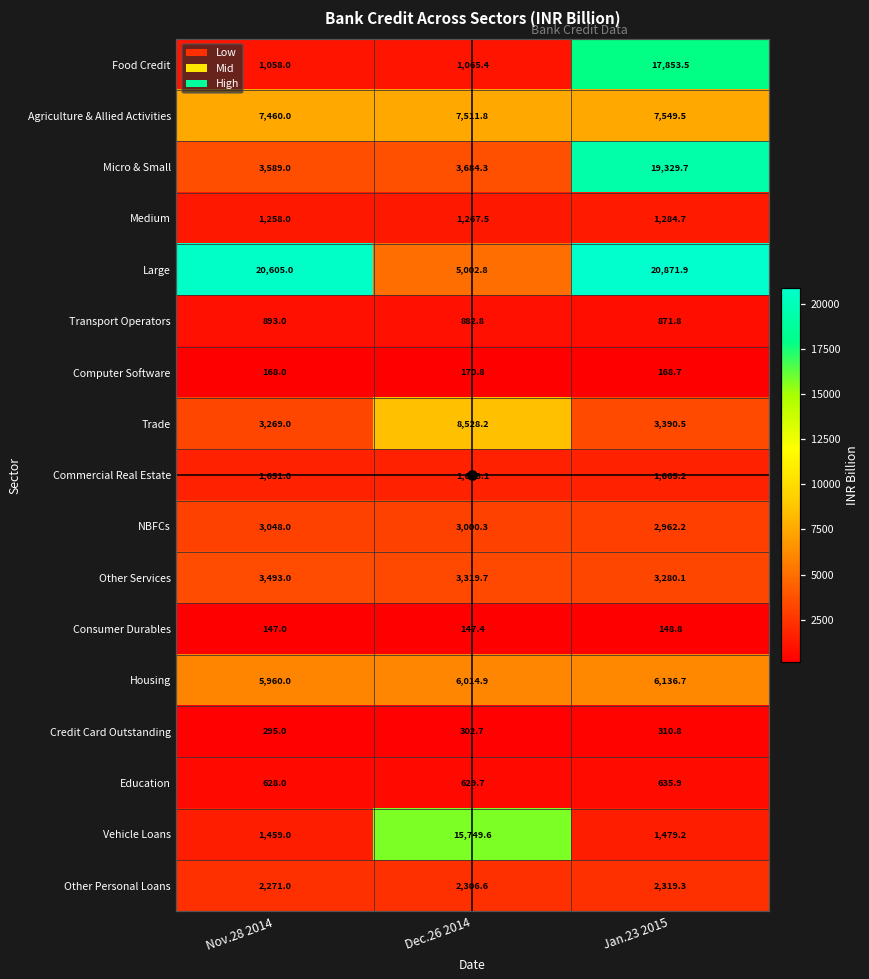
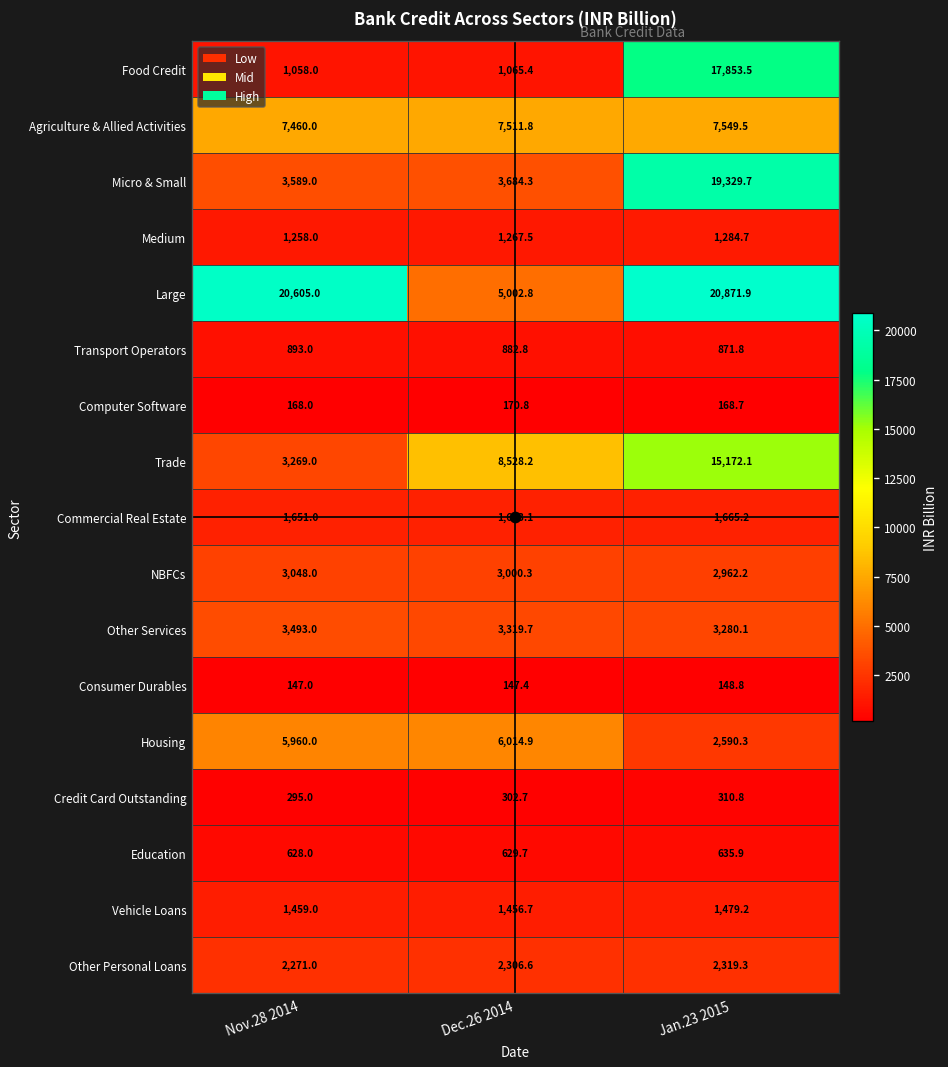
  {
    "Food Credit": {
      "Nov.28 2014": "1,058.0",
      "Dec.26 2014": "1,065.4",
      "Jan.23 2015": "17,853.5"
    },
    "Agriculture & Allied Activities": {
      "Nov.28 2014": "7,460.0",
      "Dec.26 2014": "7,511.8",
      "Jan.23 2015": "7,549.5"
    },
    "Micro & Small": {
      "Nov.28 2014": "3,589.0",
      "Dec.26 2014": "3,684.3",
      "Jan.23 2015": "19,329.7"
    },
    "Medium": {
      "Nov.28 2014": "1,258.0",
      "Dec.26 2014": "1,267.5",
      "Jan.23 2015": "1,284.7"
    },
    "Large": {
      "Nov.28 2014": "20,605.0",
      "Dec.26 2014": "5,002.8",
      "Jan.23 2015": "20,871.9"
    },
    "Transport Operators": {
      "Nov.28 2014": "893.0",
      "Dec.26 2014": "882.8",
      "Jan.23 2015": "871.8"
    },
    "Computer Software": {
      "Nov.28 2014": "168.0",
      "Dec.26 2014": "170.8",
      "Jan.23 2015": "168.7"
    },
    "Trade": {
      "Nov.28 2014": "3,269.0",
      "Dec.26 2014": "8,528.2",
-     "Jan.23 2015": "3,390.5"
+     "Jan.23 2015": "15,172.1"
    },
    "Commercial Real Estate": {
      "Nov.28 2014": "1,651.0",
      "Jan.23 2015": "1,665.2"
    },
    "NBFCs": {
      "Nov.28 2014": "3,048.0",
      "Dec.26 2014": "3,000.3",
      "Jan.23 2015": "2,962.2"
    },
    "Other Services": {
      "Nov.28 2014": "3,493.0",
      "Dec.26 2014": "3,319.7",
      "Jan.23 2015": "3,280.1"
    },
    "Consumer Durables": {
      "Nov.28 2014": "147.0",
      "Dec.26 2014": "147.4",
      "Jan.23 2015": "148.8"
    },
    "Housing": {
      "Nov.28 2014": "5,960.0",
      "Dec.26 2014": "6,014.9",
-     "Jan.23 2015": "6,136.7"
+     "Jan.23 2015": "2,590.3"
    },
    "Credit Card Outstanding": {
      "Nov.28 2014": "295.0",
      "Dec.26 2014": "302.7",
      "Jan.23 2015": "310.8"
    },
    "Education": {
      "Nov.28 2014": "628.0",
      "Dec.26 2014": "629.7",
      "Jan.23 2015": "635.9"
    },
    "Vehicle Loans": {
      "Nov.28 2014": "1,459.0",
-     "Dec.26 2014": "15,749.6",
+     "Dec.26 2014": "1,456.7",
      "Jan.23 2015": "1,479.2"
    },
    "Other Personal Loans": {
      "Nov.28 2014": "2,271.0",
      "Dec.26 2014": "2,306.6",
      "Jan.23 2015": "2,319.3"
    }
  }
